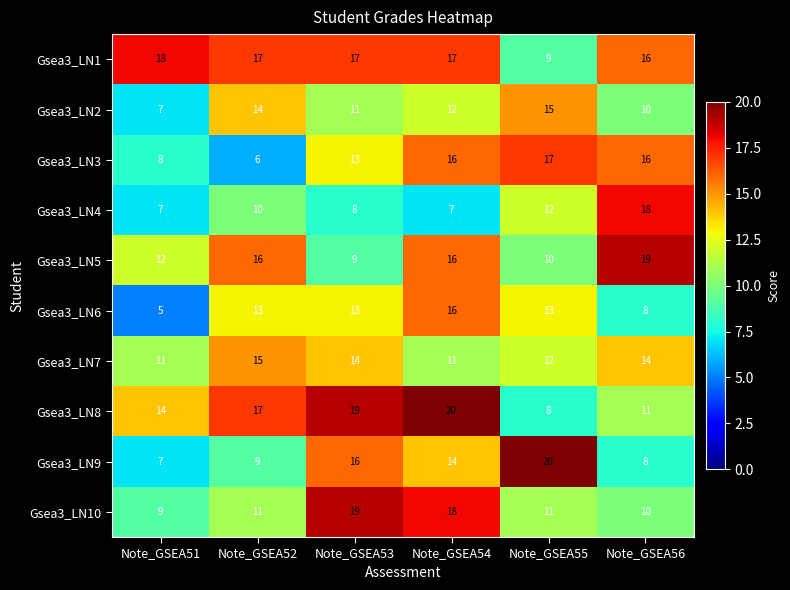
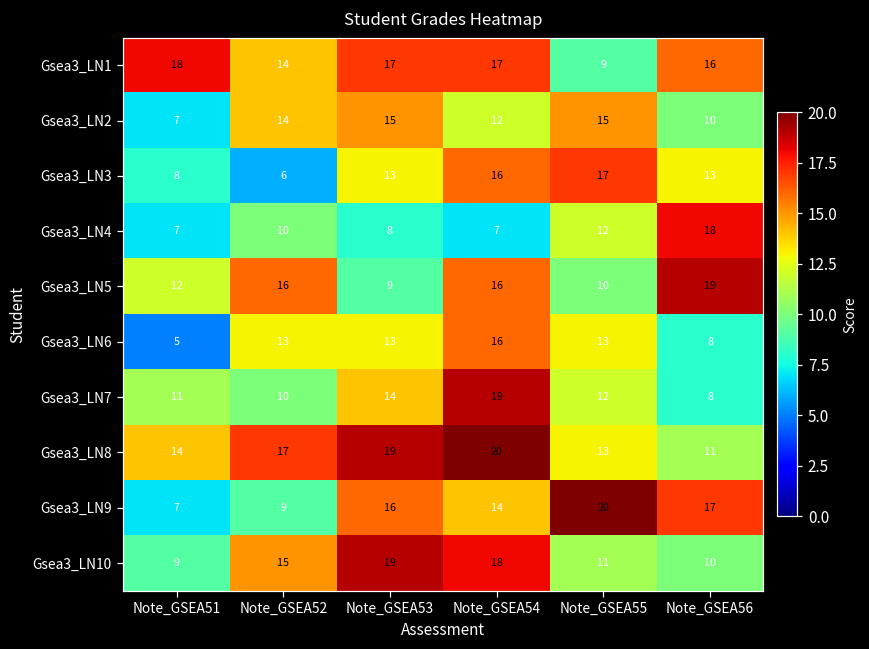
  {
    "Gsea3_LN1": {
      "Note_GSEA51": 18,
-     "Note_GSEA52": 17,
+     "Note_GSEA52": 14,
      "Note_GSEA53": 17,
      "Note_GSEA54": 17,
      "Note_GSEA55": 9,
      "Note_GSEA56": 16
    },
    "Gsea3_LN2": {
      "Note_GSEA51": 7,
      "Note_GSEA52": 14,
-     "Note_GSEA53": 11,
+     "Note_GSEA53": 15,
      "Note_GSEA54": 12,
      "Note_GSEA55": 15,
      "Note_GSEA56": 10
    },
    "Gsea3_LN3": {
      "Note_GSEA51": 8,
      "Note_GSEA52": 6,
      "Note_GSEA53": 13,
      "Note_GSEA54": 16,
      "Note_GSEA55": 17,
-     "Note_GSEA56": 16
+     "Note_GSEA56": 13
    },
    "Gsea3_LN4": {
      "Note_GSEA51": 7,
      "Note_GSEA52": 10,
      "Note_GSEA53": 8,
      "Note_GSEA54": 7,
      "Note_GSEA55": 12,
      "Note_GSEA56": 18
    },
    "Gsea3_LN5": {
      "Note_GSEA51": 12,
      "Note_GSEA52": 16,
      "Note_GSEA53": 9,
      "Note_GSEA54": 16,
      "Note_GSEA55": 10,
      "Note_GSEA56": 19
    },
    "Gsea3_LN6": {
      "Note_GSEA51": 5,
      "Note_GSEA52": 13,
      "Note_GSEA53": 13,
      "Note_GSEA54": 16,
      "Note_GSEA55": 13,
      "Note_GSEA56": 8
    },
    "Gsea3_LN7": {
      "Note_GSEA51": 11,
-     "Note_GSEA52": 15,
+     "Note_GSEA52": 10,
      "Note_GSEA53": 14,
-     "Note_GSEA54": 11,
+     "Note_GSEA54": 19,
      "Note_GSEA55": 12,
-     "Note_GSEA56": 14
+     "Note_GSEA56": 8
    },
    "Gsea3_LN8": {
      "Note_GSEA51": 14,
      "Note_GSEA52": 17,
      "Note_GSEA53": 19,
      "Note_GSEA54": 20,
-     "Note_GSEA55": 8,
+     "Note_GSEA55": 13,
      "Note_GSEA56": 11
    },
    "Gsea3_LN9": {
      "Note_GSEA51": 7,
      "Note_GSEA52": 9,
      "Note_GSEA53": 16,
      "Note_GSEA54": 14,
      "Note_GSEA55": 20,
-     "Note_GSEA56": 8
+     "Note_GSEA56": 17
    },
    "Gsea3_LN10": {
      "Note_GSEA51": 9,
-     "Note_GSEA52": 11,
+     "Note_GSEA52": 15,
      "Note_GSEA53": 19,
      "Note_GSEA54": 18,
      "Note_GSEA55": 11,
      "Note_GSEA56": 10
    }
  }
